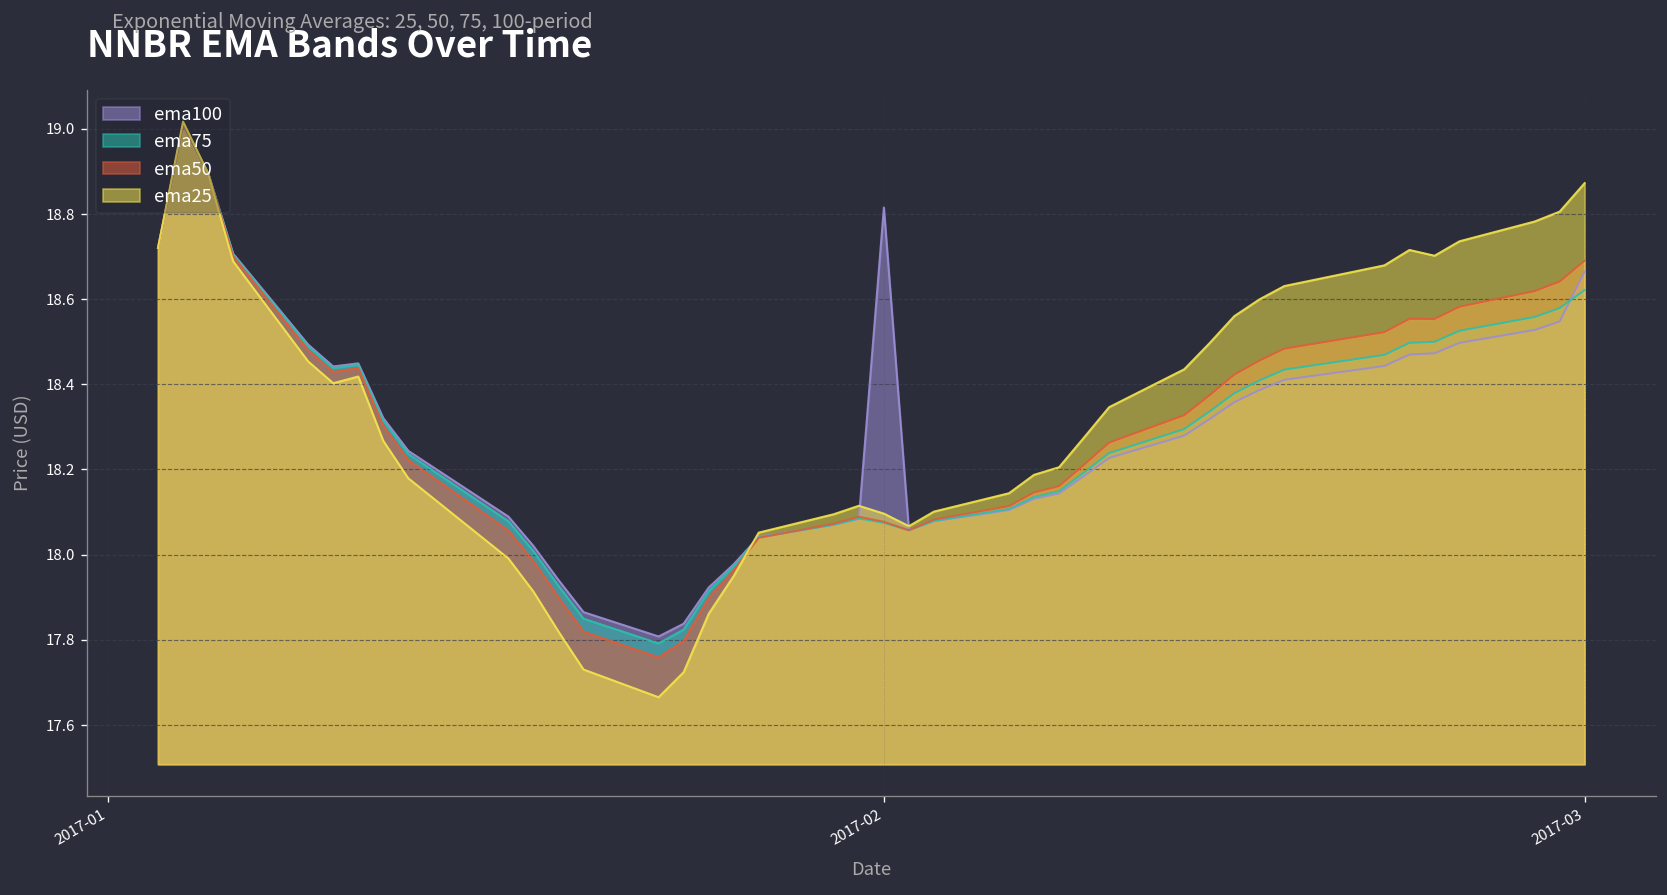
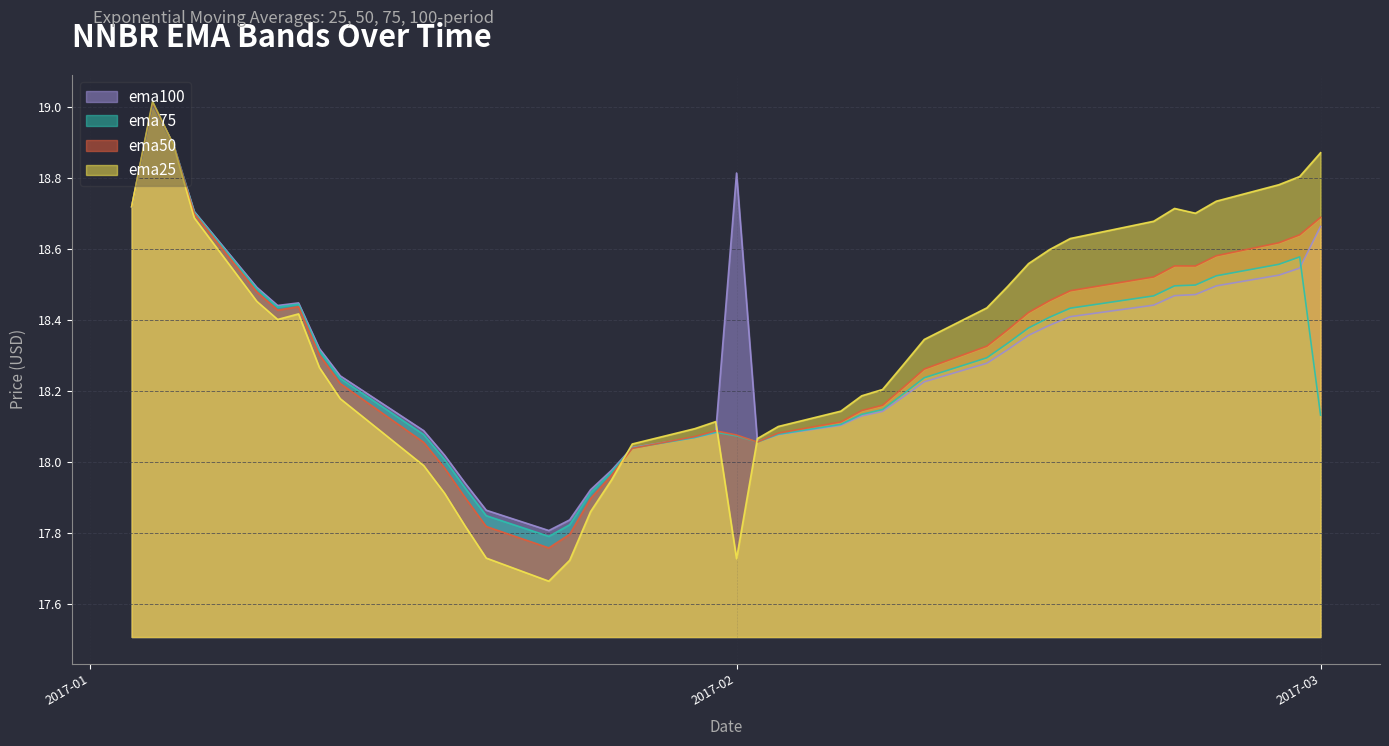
  {
    "ema100": {
      "2017-02": 18.82,
      "2017-03": 18.66
    },
    "ema75": {
-     "2017-03": 18.62
+     "2017-03": 18.13
    },
    "ema50": {
      "2017-03": 18.69
    },
    "ema25": {
-     "2017-02": 18.10,
+     "2017-02": 17.73,
      "2017-03": 18.87
    }
  }
